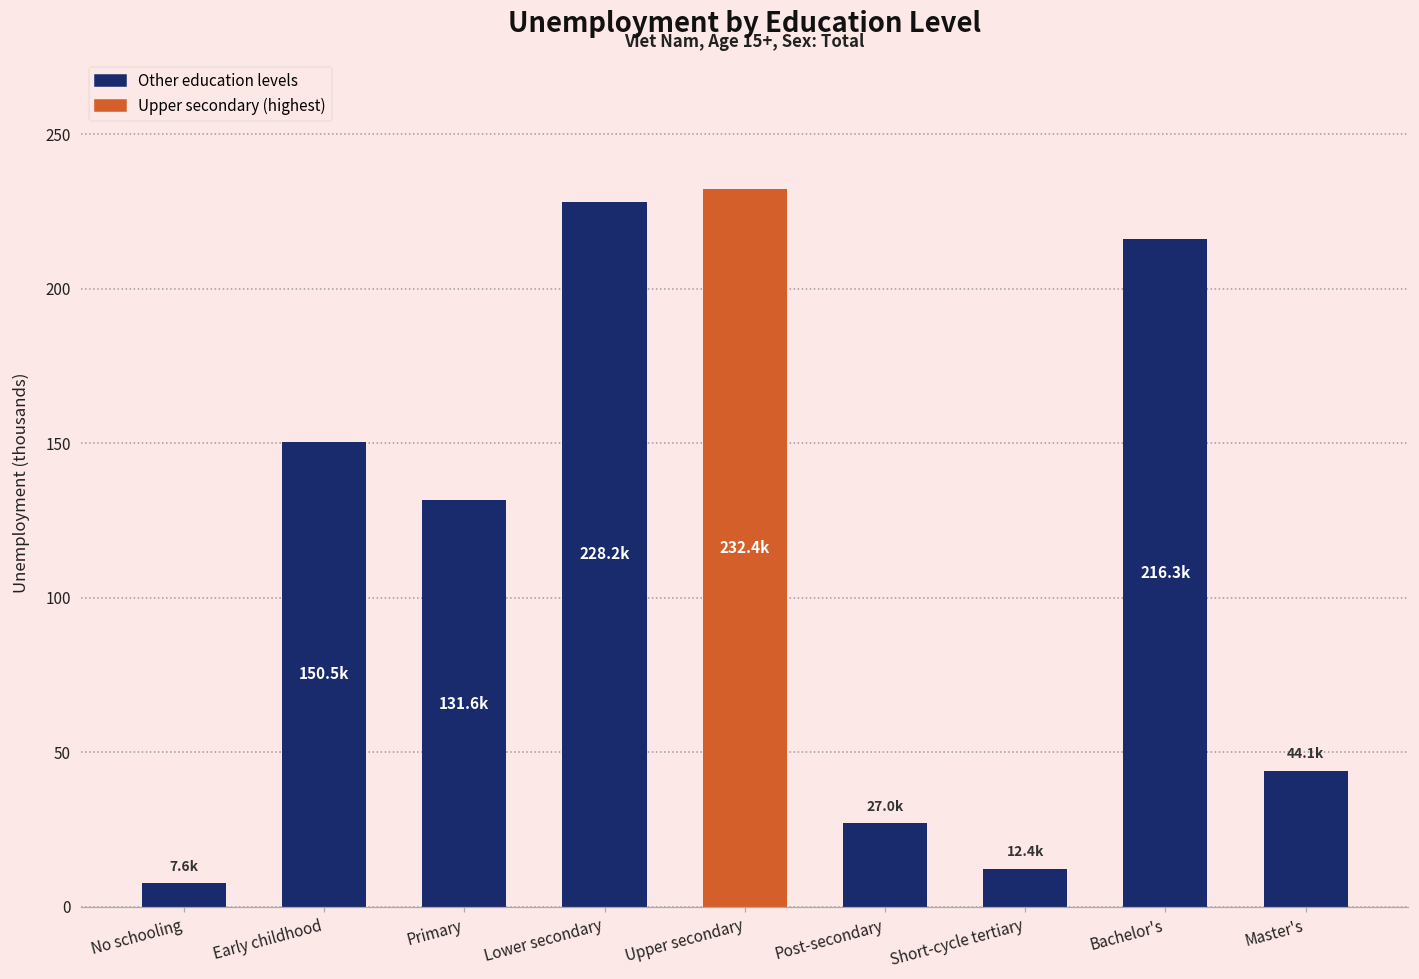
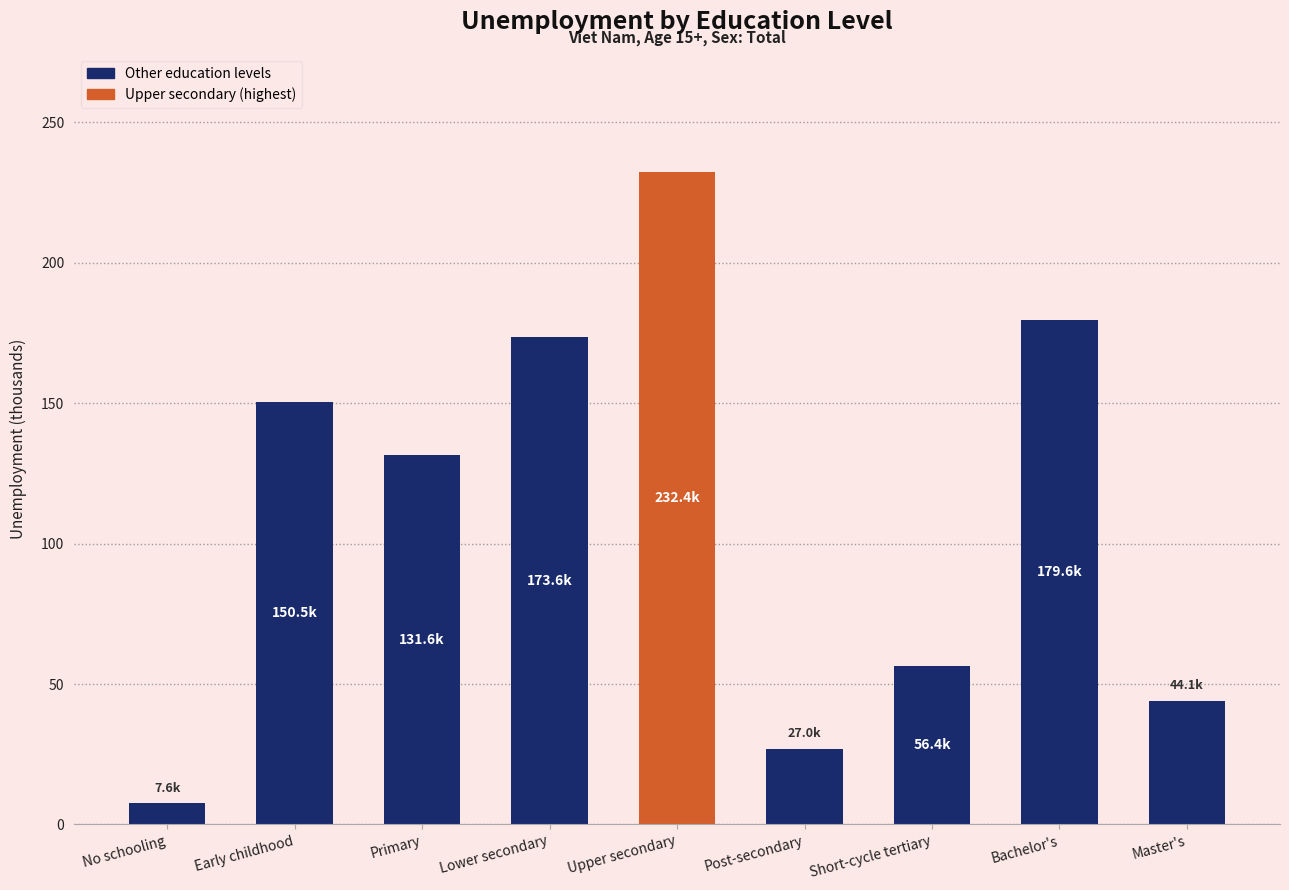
  {
    "No schooling": "7.6k",
    "Early childhood": "150.5k",
    "Primary": "131.6k",
-   "Lower secondary": "228.2k",
+   "Lower secondary": "173.6k",
    "Upper secondary": "232.4k",
    "Post-secondary": "27.0k",
-   "Short-cycle tertiary": "12.4k",
-   "Bachelor's": "216.3k",
+   "Short-cycle tertiary": "56.4k",
+   "Bachelor's": "179.6k",
    "Master's": "44.1k"
  }
